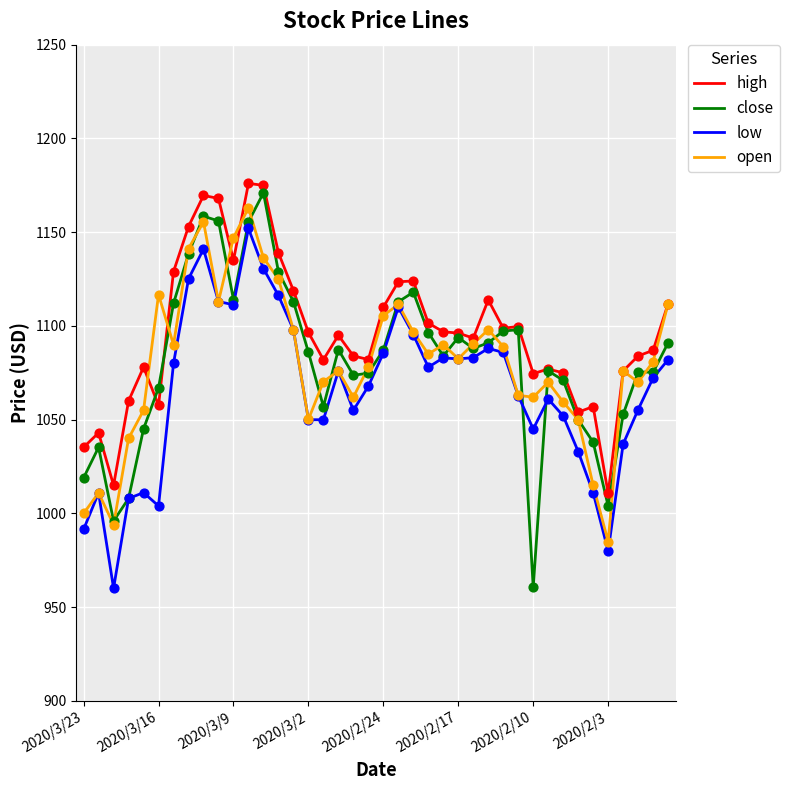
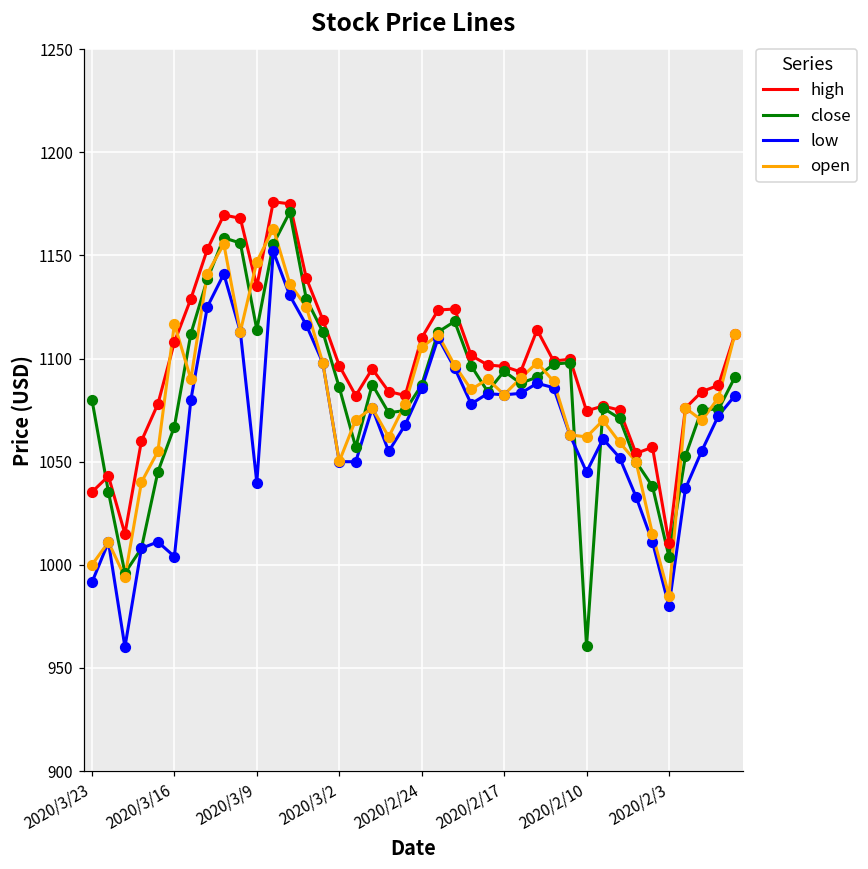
  {
    "high": {
      "2020/3/23": 1035,
-     "2020/3/16": 1058,
+     "2020/3/16": 1108,
      "2020/3/9": 1135,
      "2020/3/2": 1097,
      "2020/2/24": 1110,
      "2020/2/17": 1096,
      "2020/2/10": 1075,
      "2020/2/3": 1011
    },
    "close": {
-     "2020/3/23": 1019,
+     "2020/3/23": 1080,
      "2020/3/16": 1067,
      "2020/3/9": 1114,
      "2020/3/2": 1086,
      "2020/2/24": 1087,
      "2020/2/17": 1094,
      "2020/2/10": 961,
      "2020/2/3": 1004
    },
    "low": {
      "2020/3/23": 992,
      "2020/3/16": 1004,
-     "2020/3/9": 1111,
+     "2020/3/9": 1040,
      "2020/2/24": 1086,
      "2020/2/10": 1045,
      "2020/2/3": 980
    },
    "open": {
      "2020/3/23": 1000,
      "2020/3/16": 1117,
      "2020/3/9": 1147,
      "2020/2/24": 1106,
      "2020/2/10": 1062,
      "2020/2/3": 985
    }
  }
